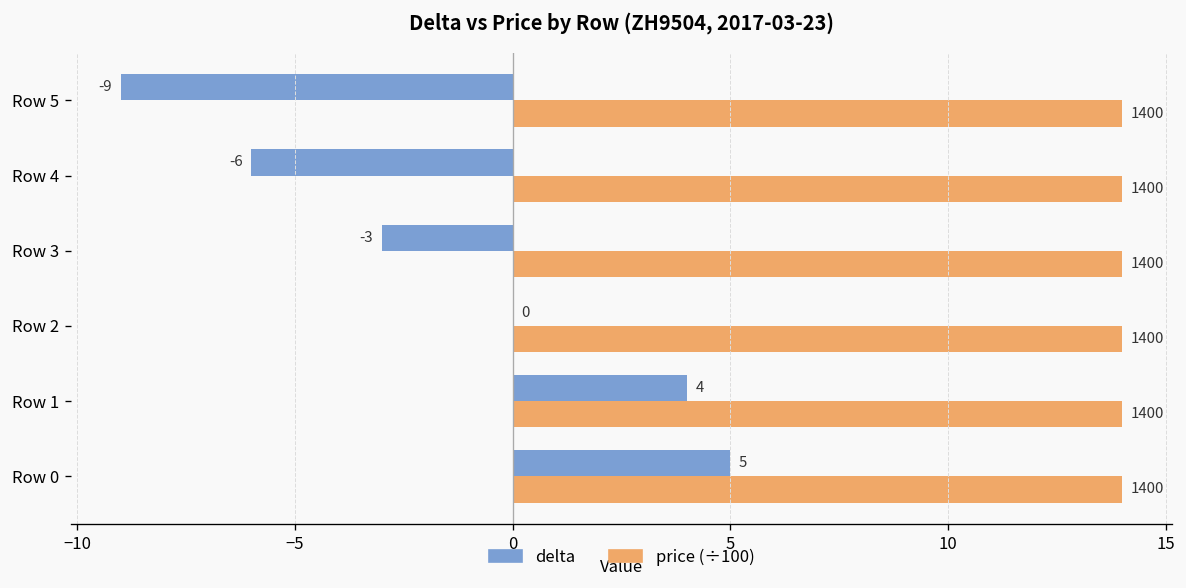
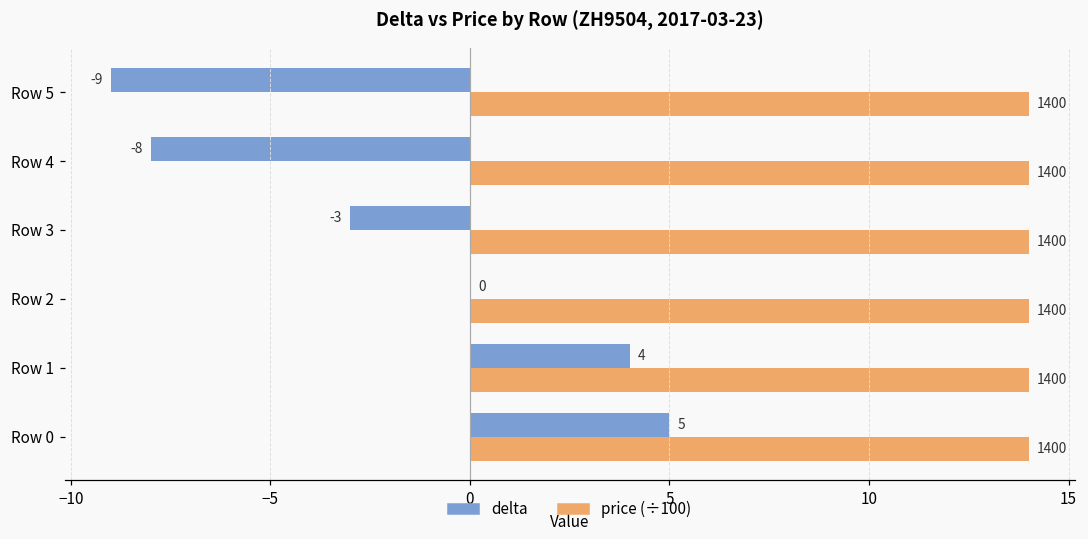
  {
    "delta": {
      "Row 5": -9,
-     "Row 4": -6,
+     "Row 4": -8,
      "Row 3": -3,
      "Row 2": 0,
      "Row 1": 4,
      "Row 0": 5
    }
  }
